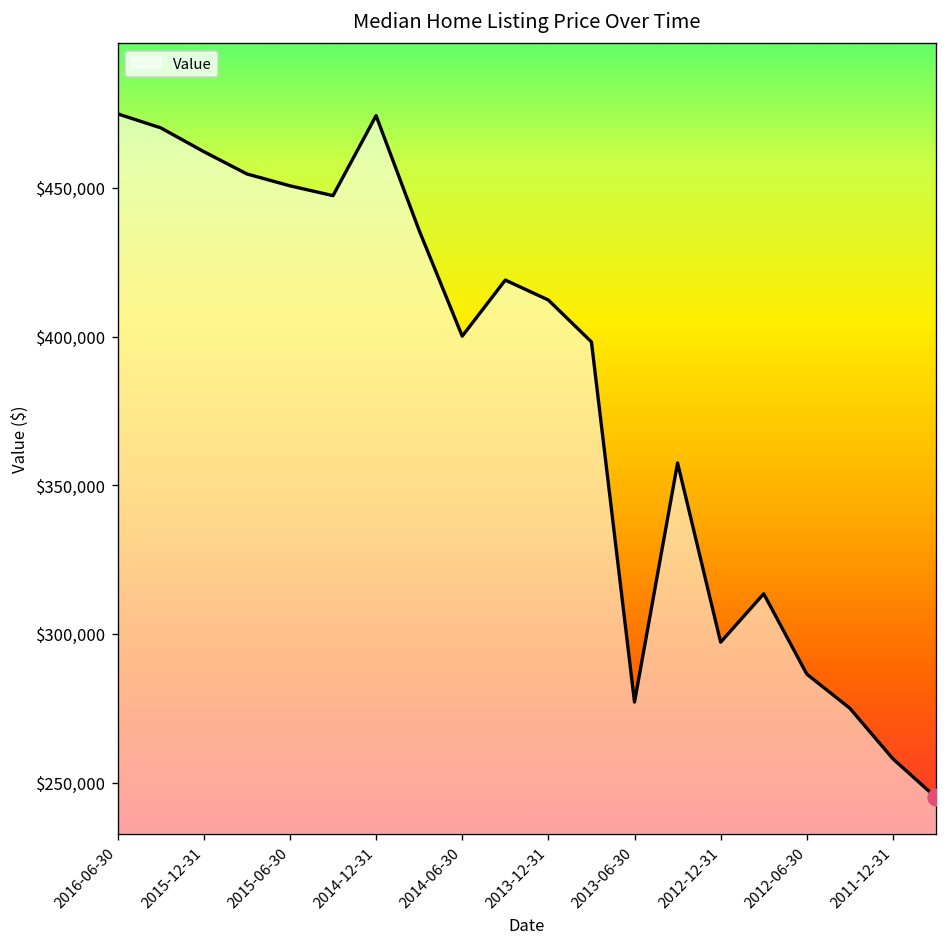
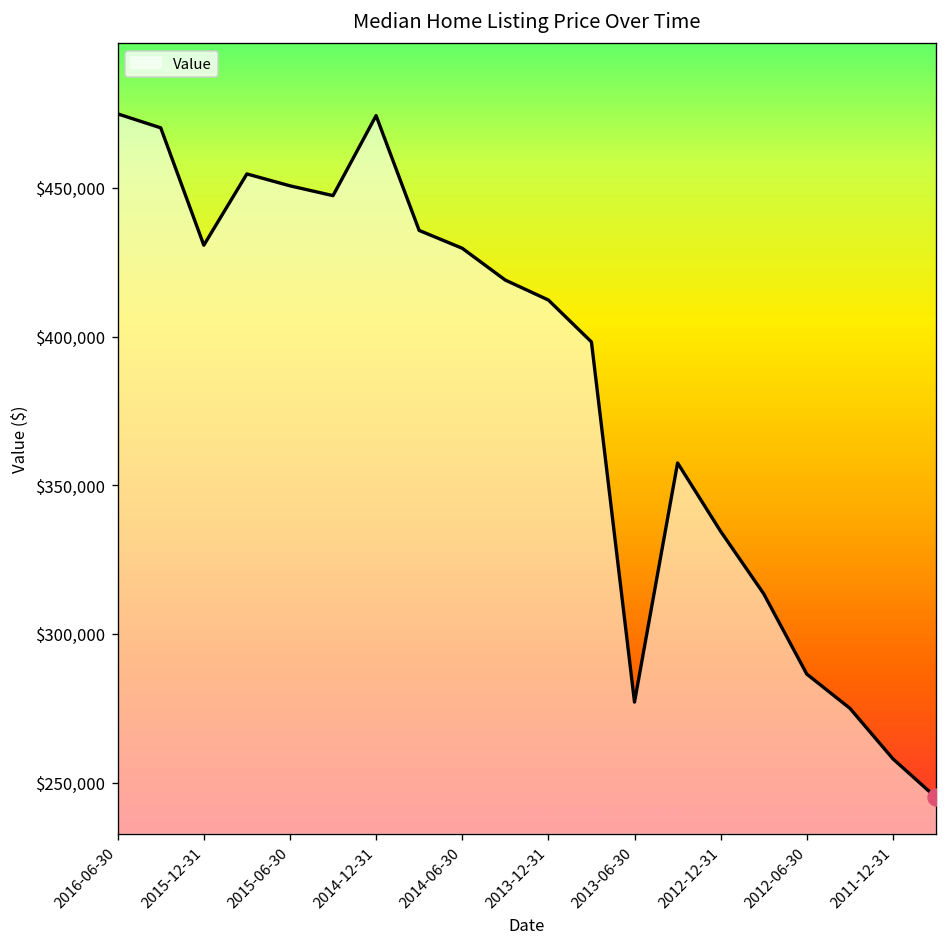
  {
    "Value": {
      "2016-06-30": "$475,000",
-     "2015-12-31": "$462,000",
+     "2015-12-31": "$431,000",
      "2015-06-30": "$451,000",
      "2014-12-31": "$474,000",
-     "2014-06-30": "$400,000",
+     "2014-06-30": "$430,000",
      "2013-12-31": "$412,000",
      "2013-06-30": "$277,000",
-     "2012-12-31": "$297,000",
+     "2012-12-31": "$335,000",
      "2012-06-30": "$286,000",
      "2011-12-31": "$258,000"
    }
  }
